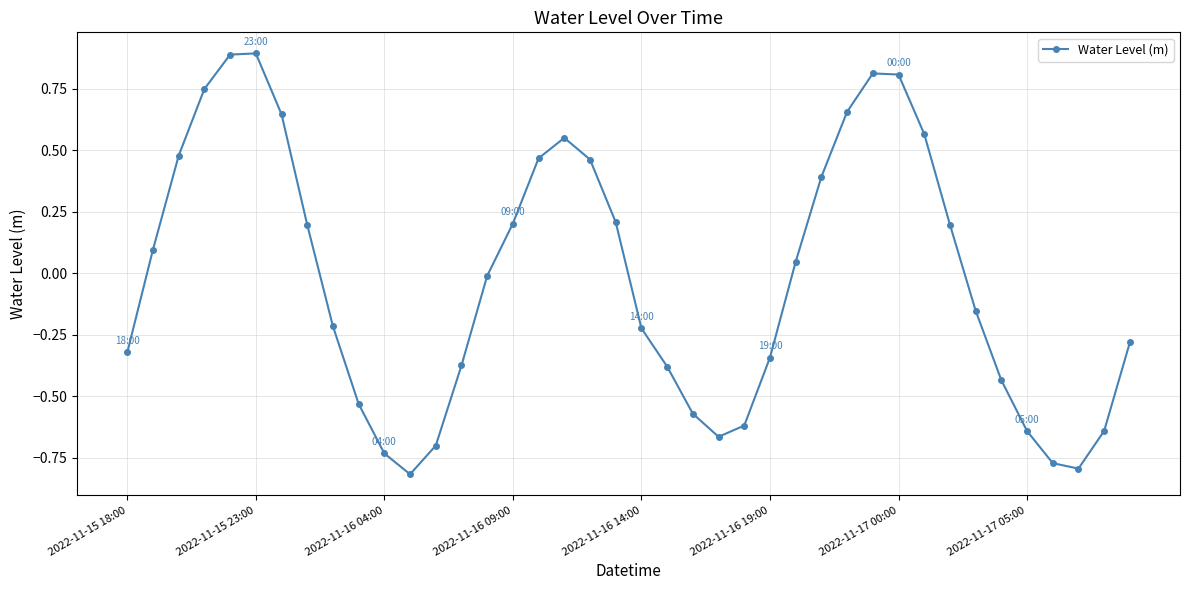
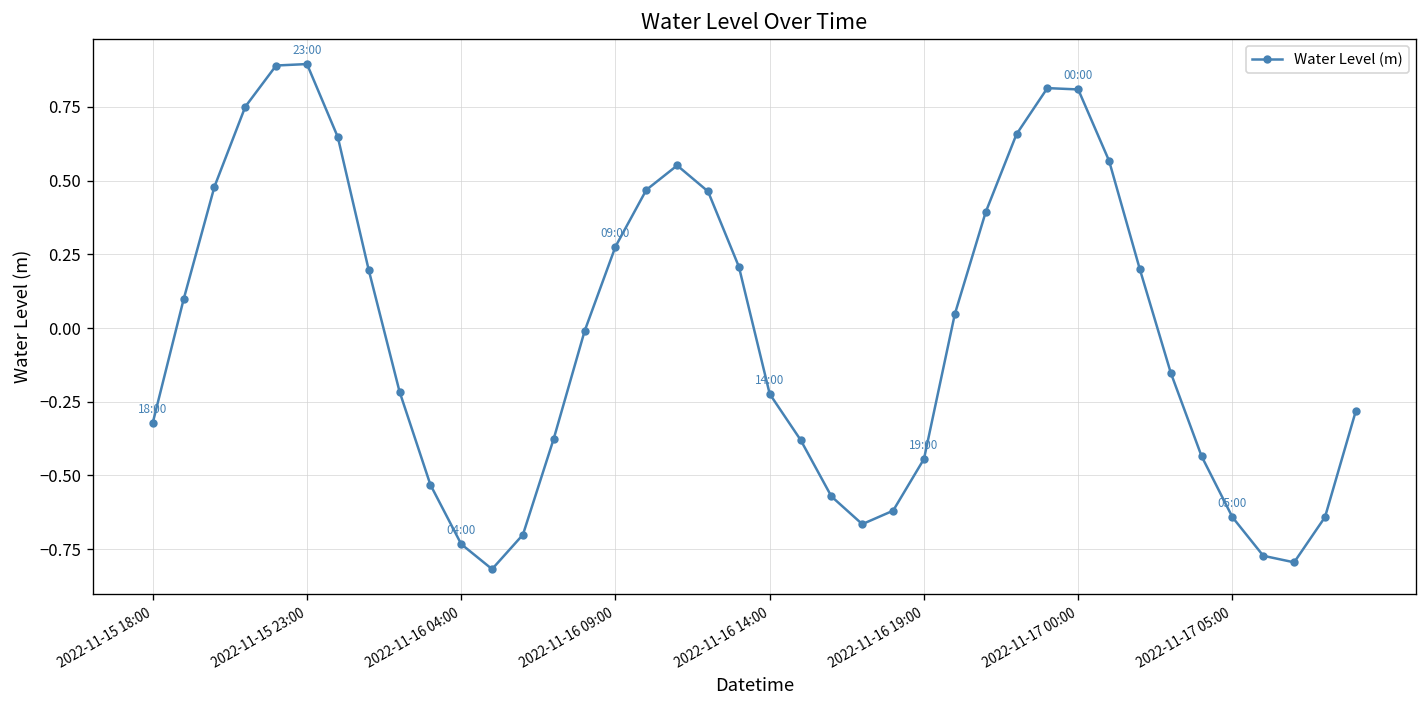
  {
-   "2022-11-16 09:00": 0.20,
-   "2022-11-16 19:00": -0.34
+   "2022-11-16 09:00": 0.28,
+   "2022-11-16 19:00": -0.44
  }
